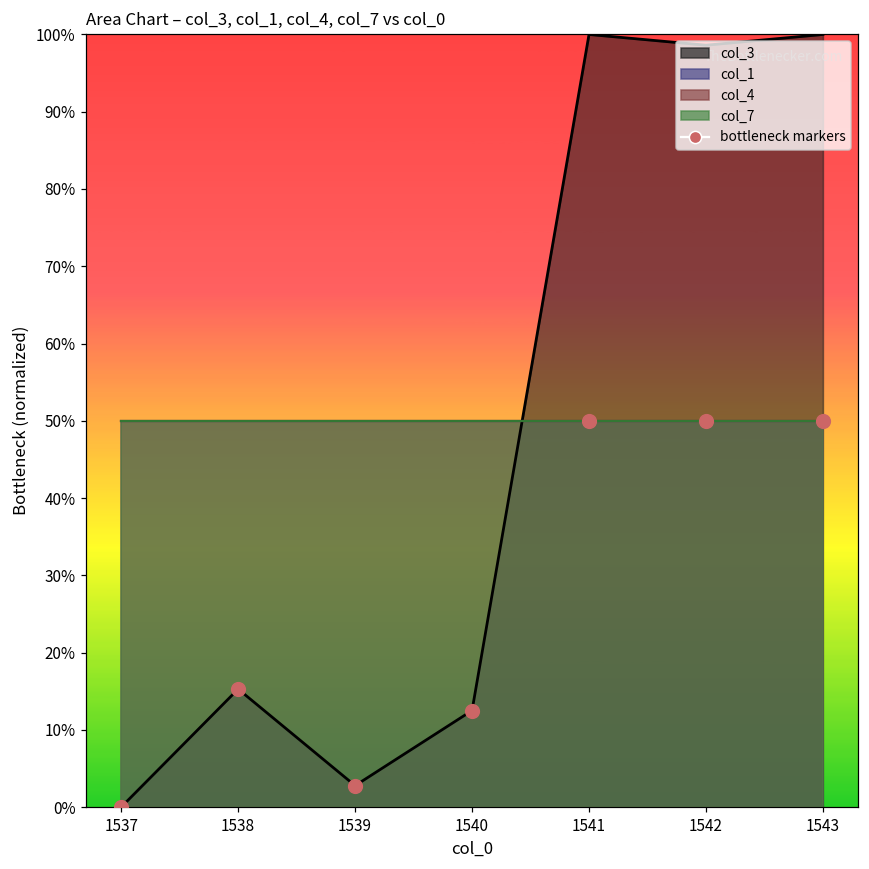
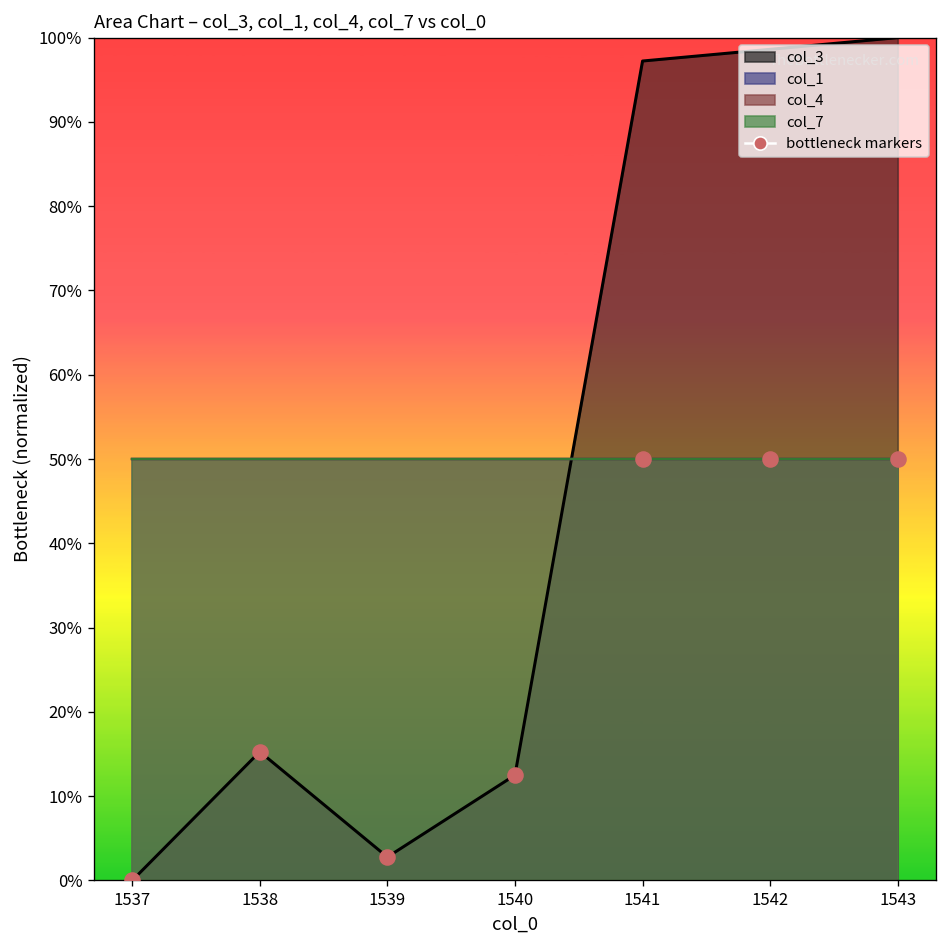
  {
    "col_3": {
-     "1541": "100%",
+     "1541": "97%",
      "1543": "100%"
    },
    "col_7": {
      "1537": "50%",
      "1538": "50%",
      "1539": "50%",
      "1540": "50%"
    }
  }
